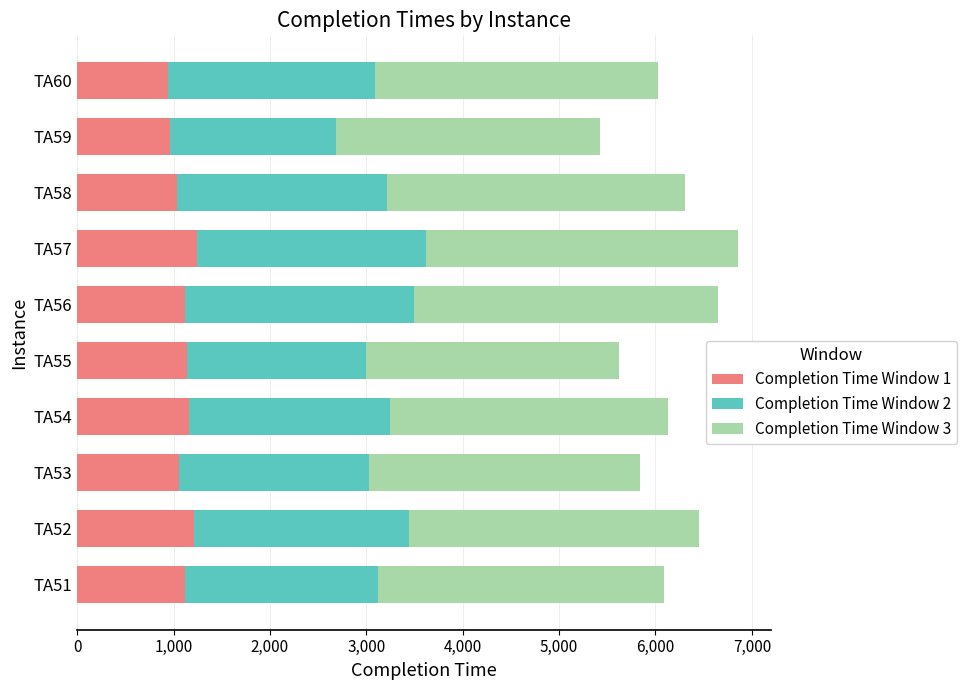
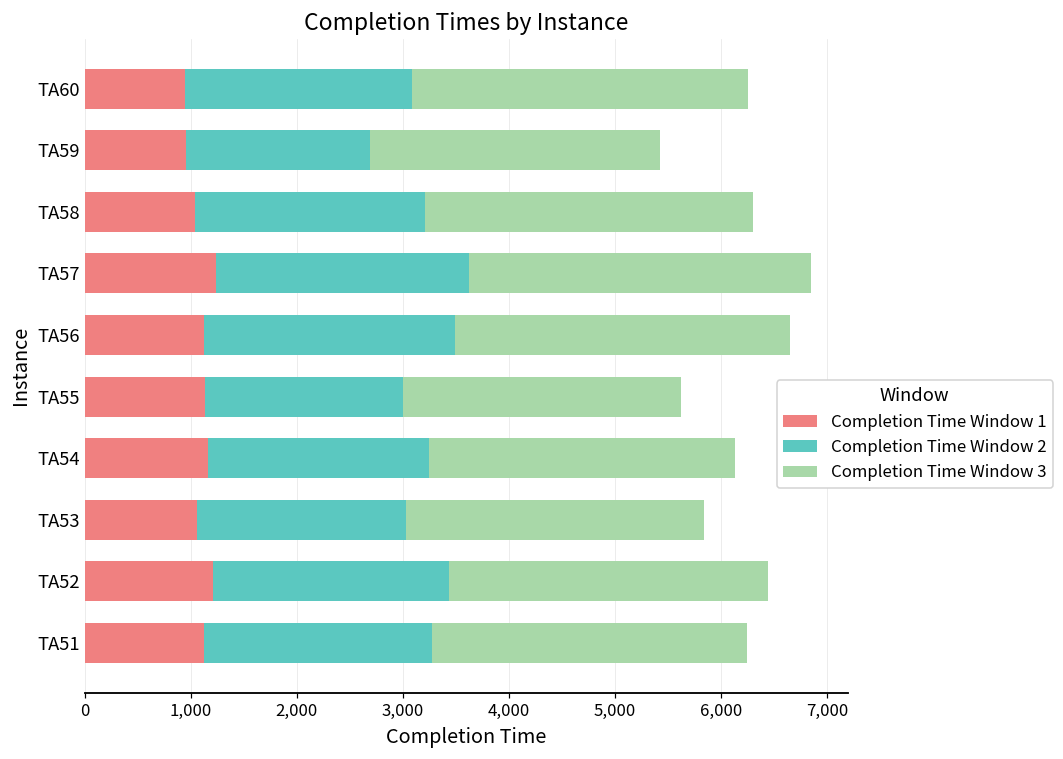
  {
    "Completion Time Window 1": {
      "TA60": "900",
      "TA59": "1,000",
      "TA58": "1,000",
      "TA57": "1,200",
      "TA56": "1,100",
      "TA55": "1,100",
      "TA54": "1,200",
      "TA53": "1,100",
      "TA52": "1,200",
      "TA51": "1,100"
    },
    "Completion Time Window 2": {
      "TA60": "2,100",
      "TA59": "1,700",
      "TA58": "2,200",
      "TA57": "2,400",
      "TA56": "2,400",
      "TA55": "1,900",
      "TA54": "2,100",
      "TA53": "2,000",
      "TA52": "2,200",
-     "TA51": "2,000"
+     "TA51": "2,200"
    },
    "Completion Time Window 3": {
-     "TA60": "2,900",
+     "TA60": "3,200",
      "TA59": "2,700",
      "TA58": "3,100",
      "TA57": "3,200",
      "TA56": "3,200",
      "TA55": "2,600",
      "TA54": "2,900",
      "TA53": "2,800",
      "TA52": "3,000",
      "TA51": "3,000"
    }
  }
